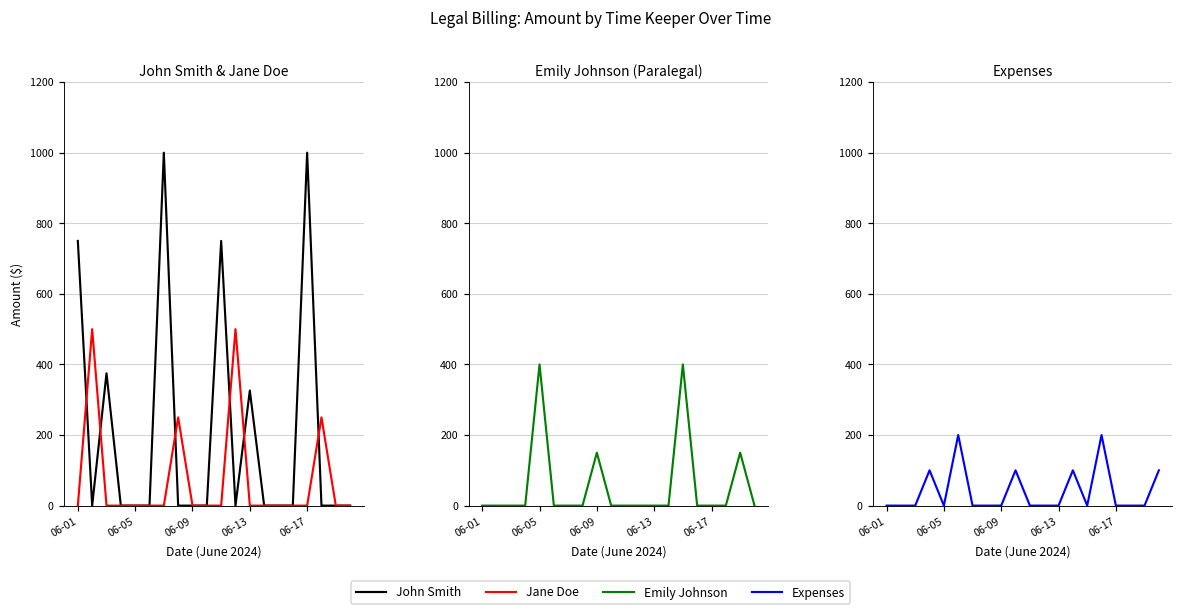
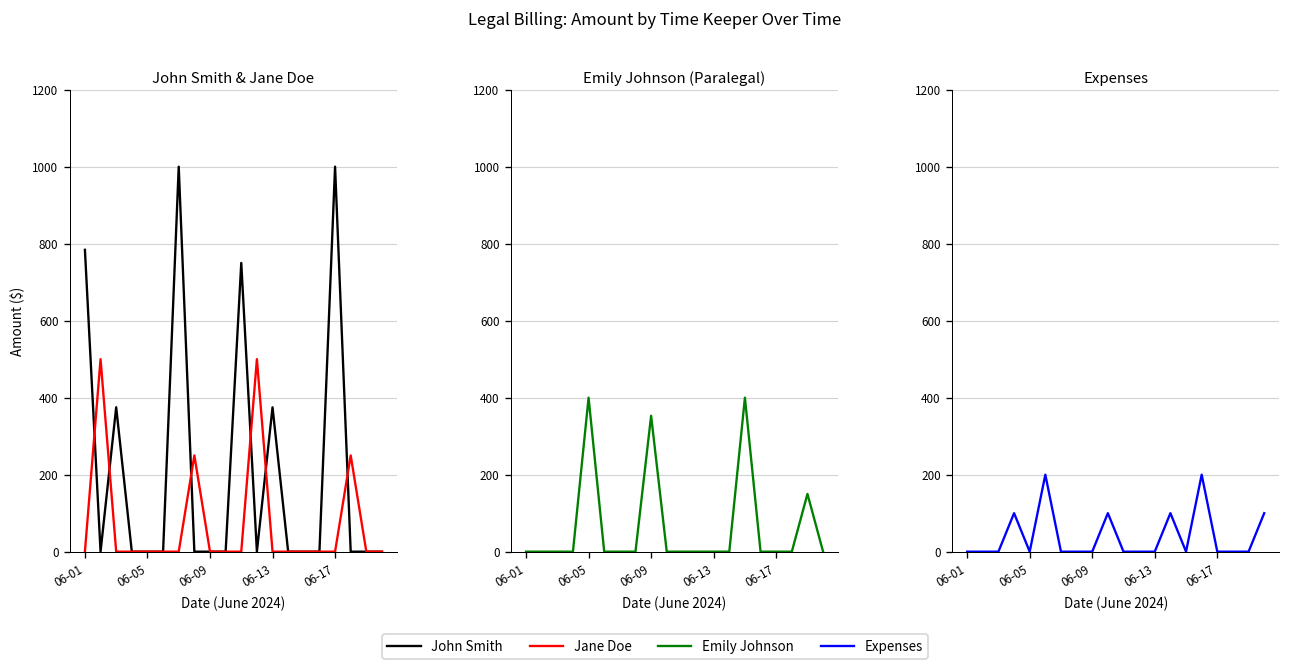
  {
    "John Smith & Jane Doe": {
      "John Smith": {
-       "06-01": 750,
-       "06-13": 330,
+       "06-01": 780,
+       "06-13": 380,
        "06-17": 1000
      },
      "Jane Doe": {
        "06-01": 0,
        "06-13": 0,
        "06-17": 0
      }
    },
    "Emily Johnson (Paralegal)": {
      "06-01": 0,
      "06-05": 400,
-     "06-09": 150,
+     "06-09": 350,
      "06-13": 0,
      "06-17": 0
    },
    "Expenses": {
      "06-01": 0,
      "06-05": 0,
      "06-09": 0,
      "06-13": 0,
      "06-17": 0
    }
  }
